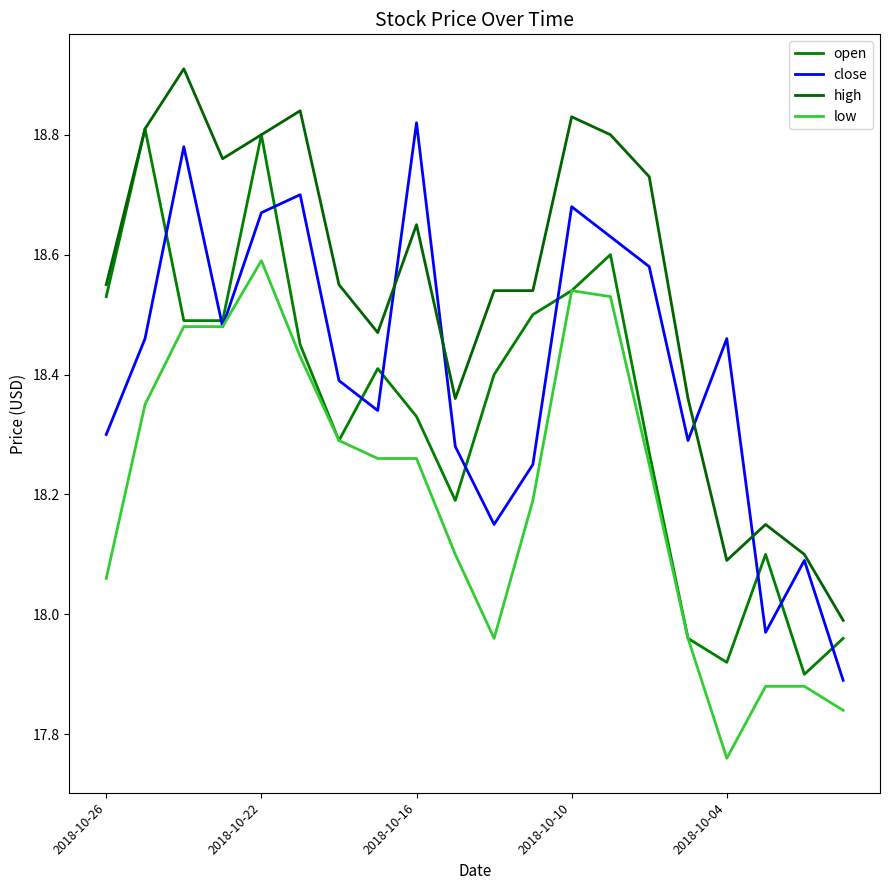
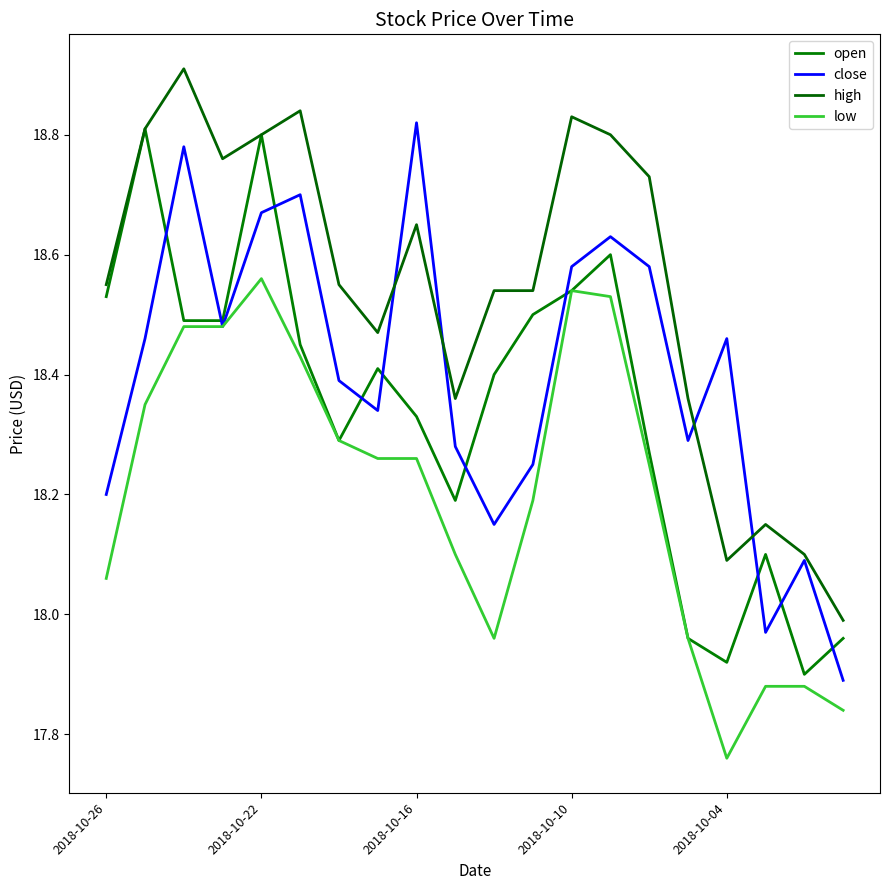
  {
    "close": {
-     "2018-10-26": 18.3,
+     "2018-10-26": 18.2,
      "2018-10-22": 18.67,
      "2018-10-16": 18.82,
-     "2018-10-10": 18.68,
+     "2018-10-10": 18.58,
      "2018-10-04": 18.46
    },
    "low": {
      "2018-10-26": 18.06,
-     "2018-10-22": 18.59,
+     "2018-10-22": 18.56,
      "2018-10-16": 18.26,
      "2018-10-04": 17.76
    }
  }
